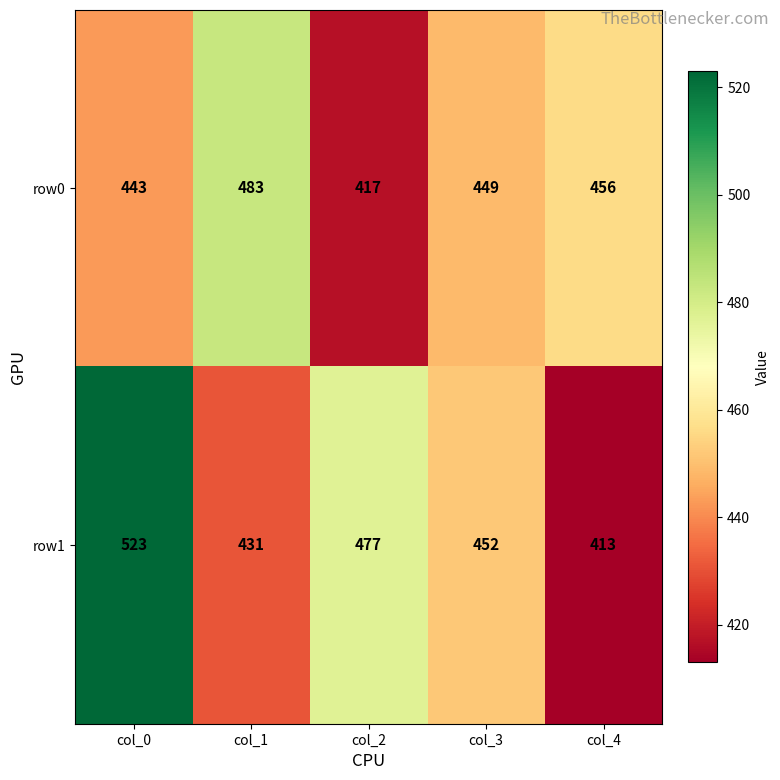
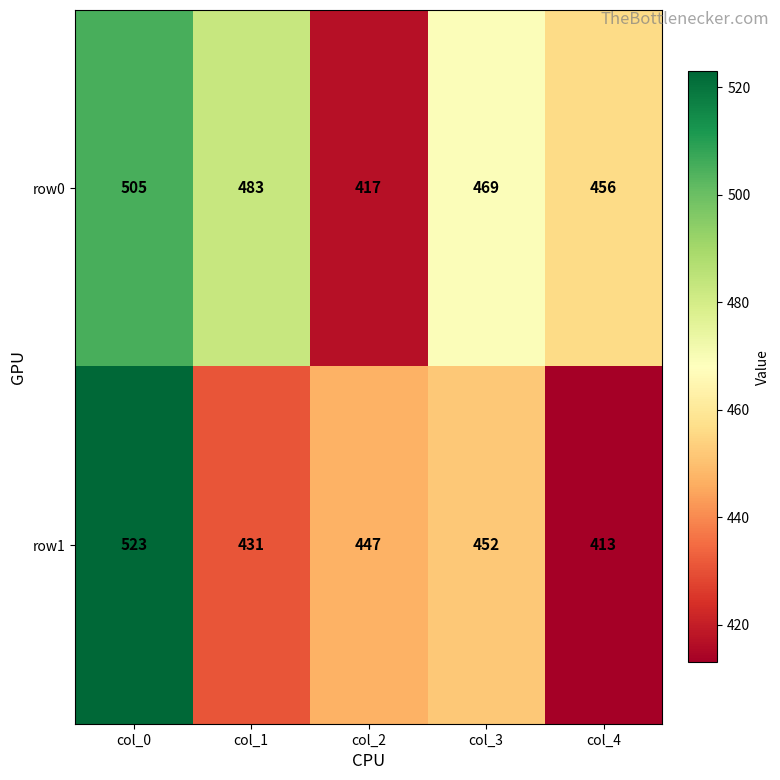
  {
    "row0": {
-     "col_0": 443,
+     "col_0": 505,
      "col_1": 483,
      "col_2": 417,
-     "col_3": 449,
+     "col_3": 469,
      "col_4": 456
    },
    "row1": {
      "col_0": 523,
      "col_1": 431,
-     "col_2": 477,
+     "col_2": 447,
      "col_3": 452,
      "col_4": 413
    }
  }
